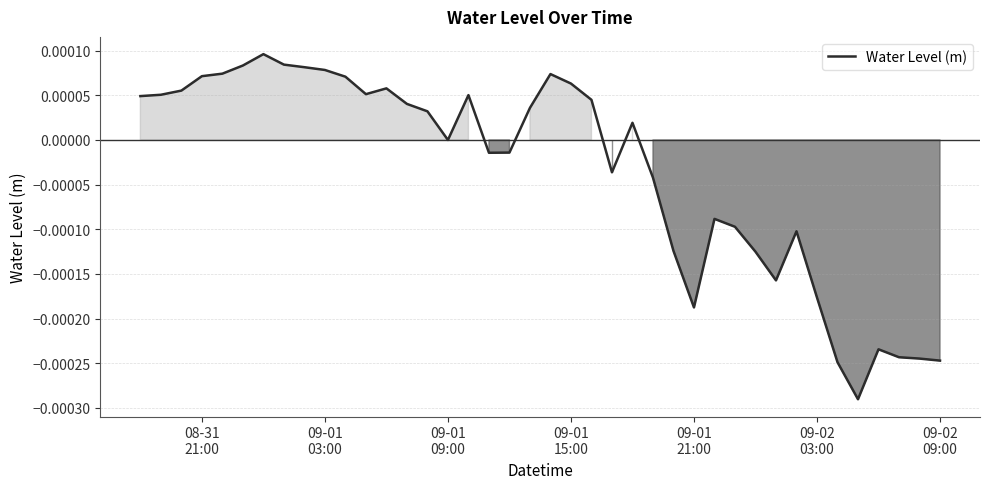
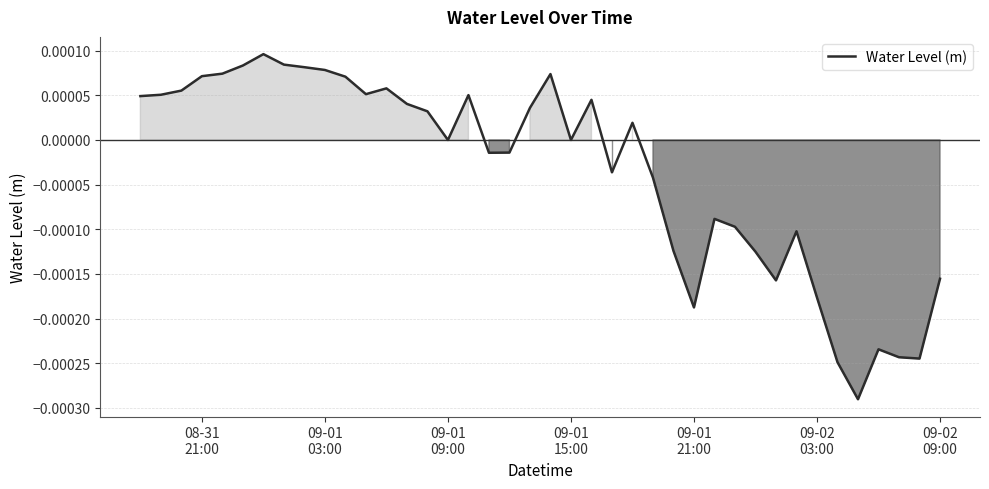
  {
    "08-31 21:00": 0.00007,
    "09-01 03:00": 0.00008,
    "09-01 09:00": 0.00000,
-   "09-01 15:00": 0.0001,
+   "09-01 15:00": 0.0000,
    "09-01 21:00": -0.00019,
    "09-02 03:00": -0.00018,
-   "09-02 09:00": -0.00025
+   "09-02 09:00": -0.00016
  }
